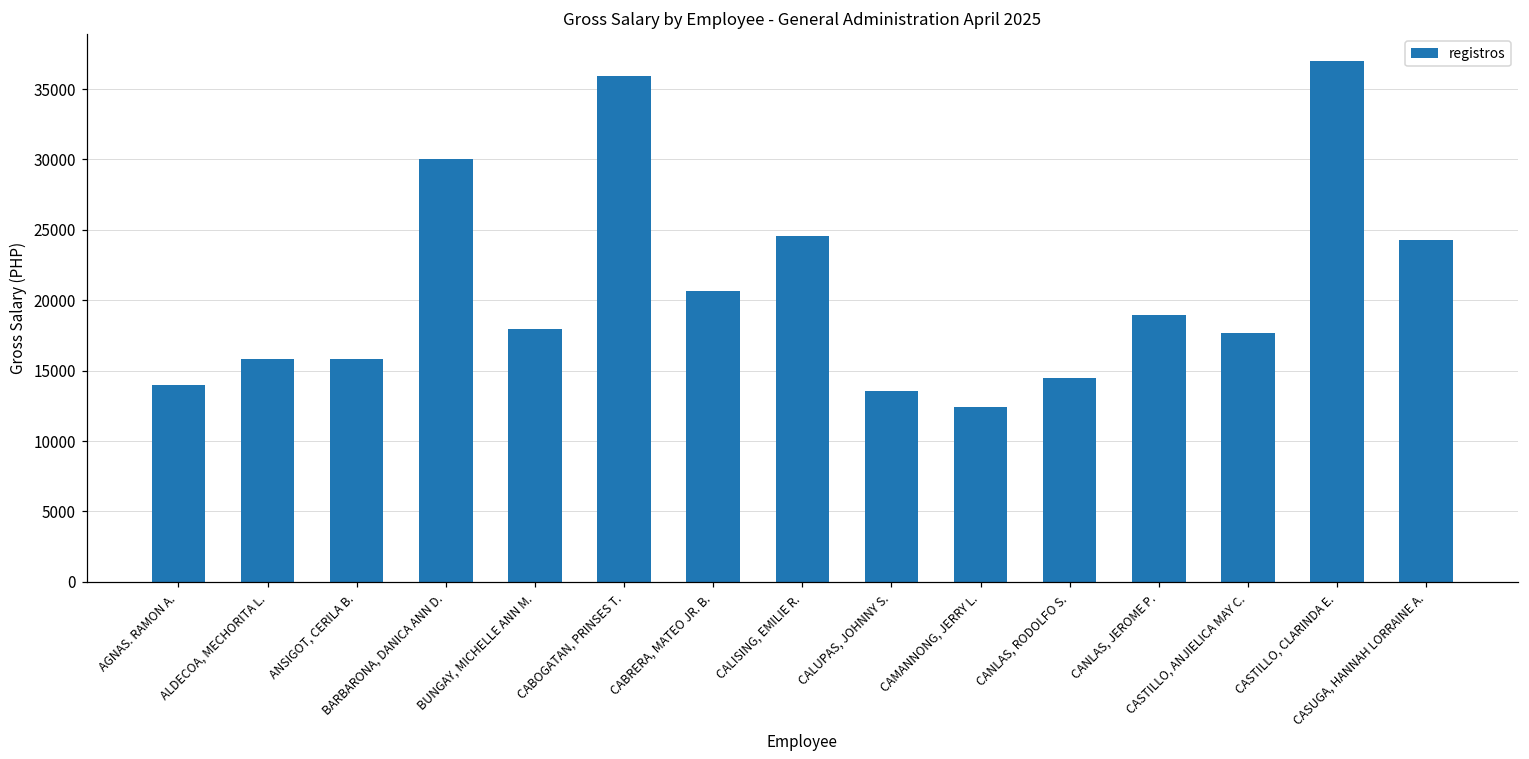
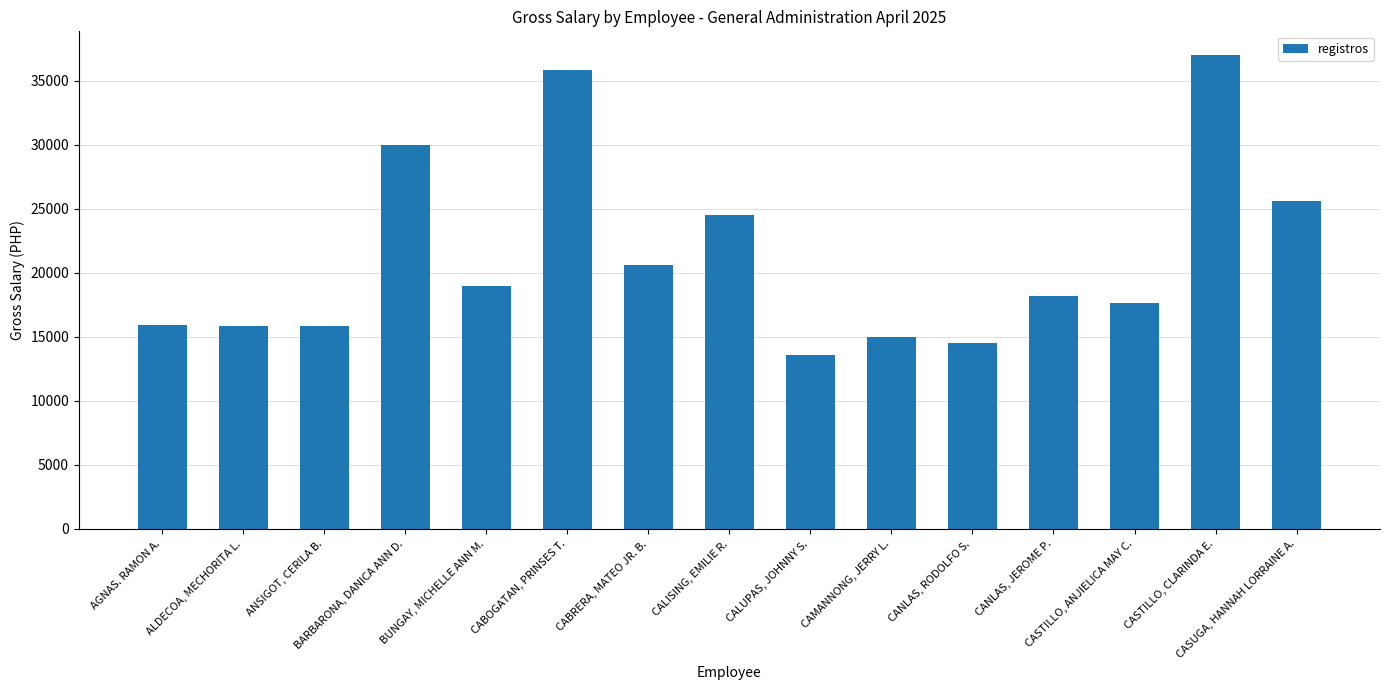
  {
-   "AGNAS. RAMON A.": 14000,
+   "AGNAS. RAMON A.": 16000,
    "ALDECOA, MECHORITA L.": 15900,
    "ANSIGOT, CERILA B.": 15900,
    "BARBARONA, DANICA ANN D.": 30000,
-   "BUNGAY, MICHELLE ANN M.": 18000,
+   "BUNGAY, MICHELLE ANN M.": 19000,
    "CABOGATAN, PRINSES T.": 35900,
    "CABRERA, MATEO JR. B.": 20600,
    "CALISING, EMILIE R.": 24600,
    "CALUPAS, JOHNNY S.": 13600,
-   "CAMANNONG, JERRY L.": 12400,
+   "CAMANNONG, JERRY L.": 15000,
    "CANLAS, RODOLFO S.": 14500,
-   "CANLAS, JEROME P.": 19000,
+   "CANLAS, JEROME P.": 18200,
    "CASTILLO, ANJIELICA MAY C.": 17600,
    "CASTILLO, CLARINDA E.": 37000,
-   "CASUGA, HANNAH LORRAINE A.": 24300
+   "CASUGA, HANNAH LORRAINE A.": 25600
  }
